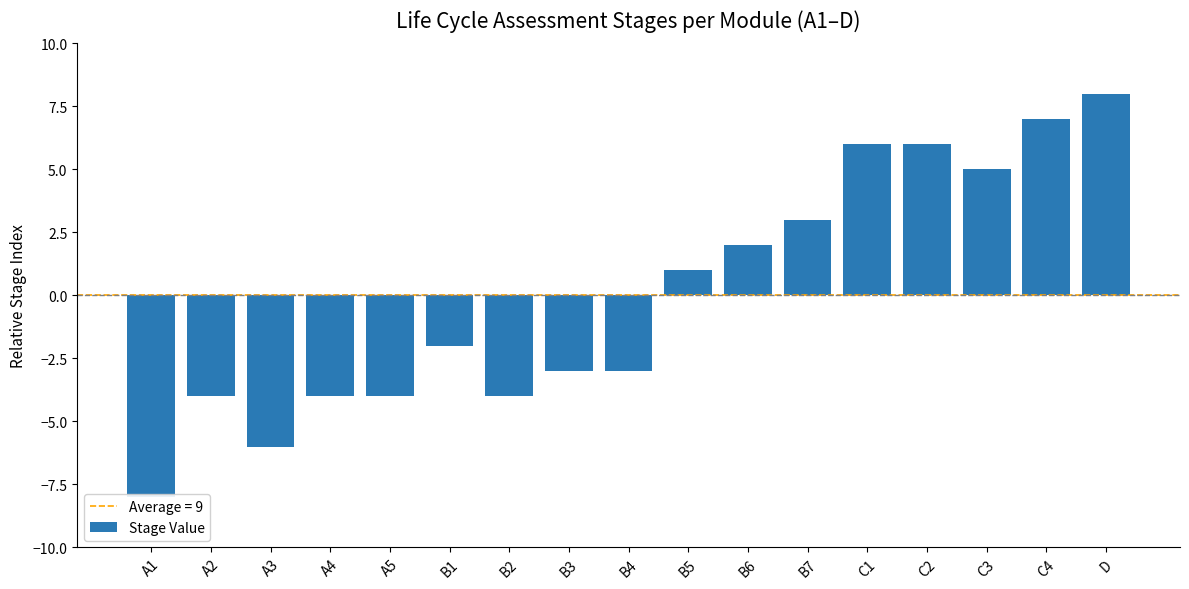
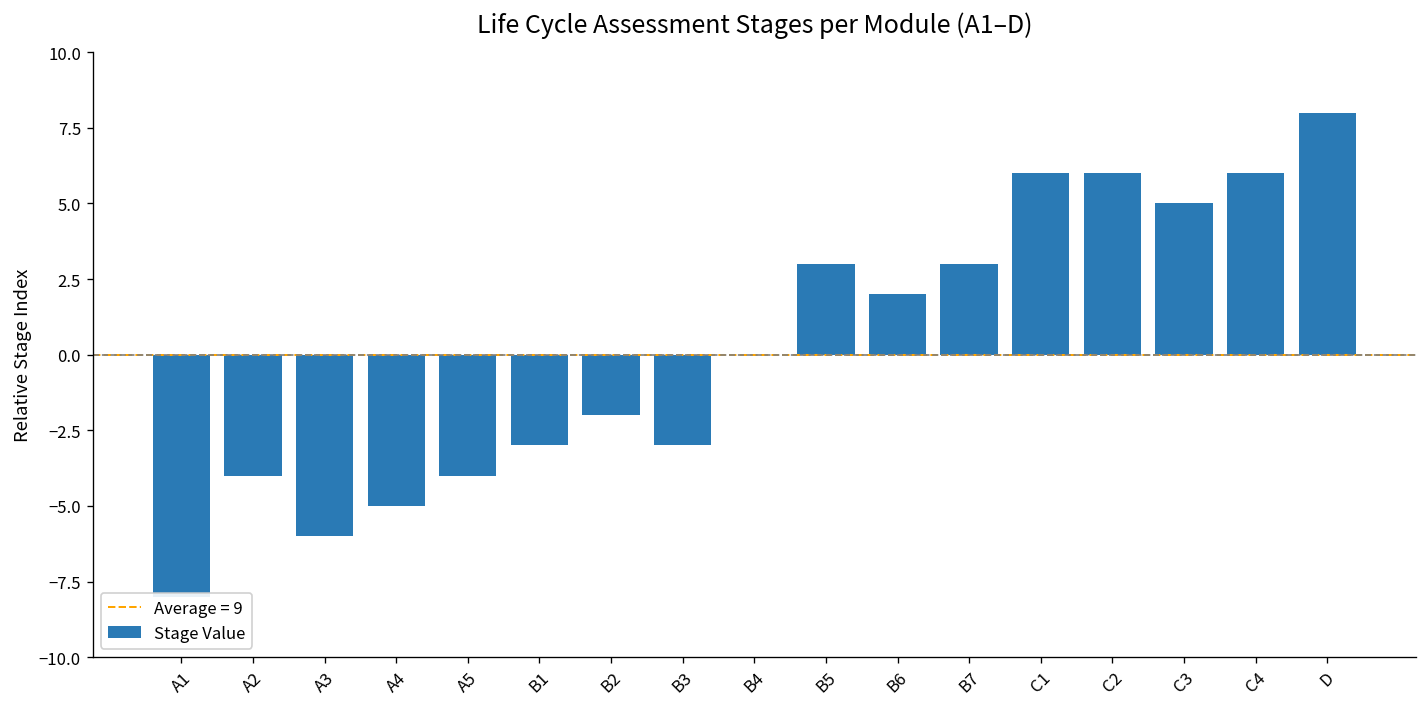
  {
    "A2": -4.0,
    "A3": -6.0,
-   "A4": -4.0,
+   "A4": -5.0,
    "A5": -4.0,
-   "B1": -2.0,
-   "B2": -4.0,
+   "B1": -3.0,
+   "B2": -2.0,
    "B3": -3.0,
-   "B4": -3.0,
-   "B5": 1.0,
+   "B4": 0.0,
+   "B5": 3.0,
    "B6": 2.0,
    "B7": 3.0,
    "C1": 6.0,
    "C2": 6.0,
    "C3": 5.0,
-   "C4": 7.0,
+   "C4": 6.0,
    "D": 8.0
  }
